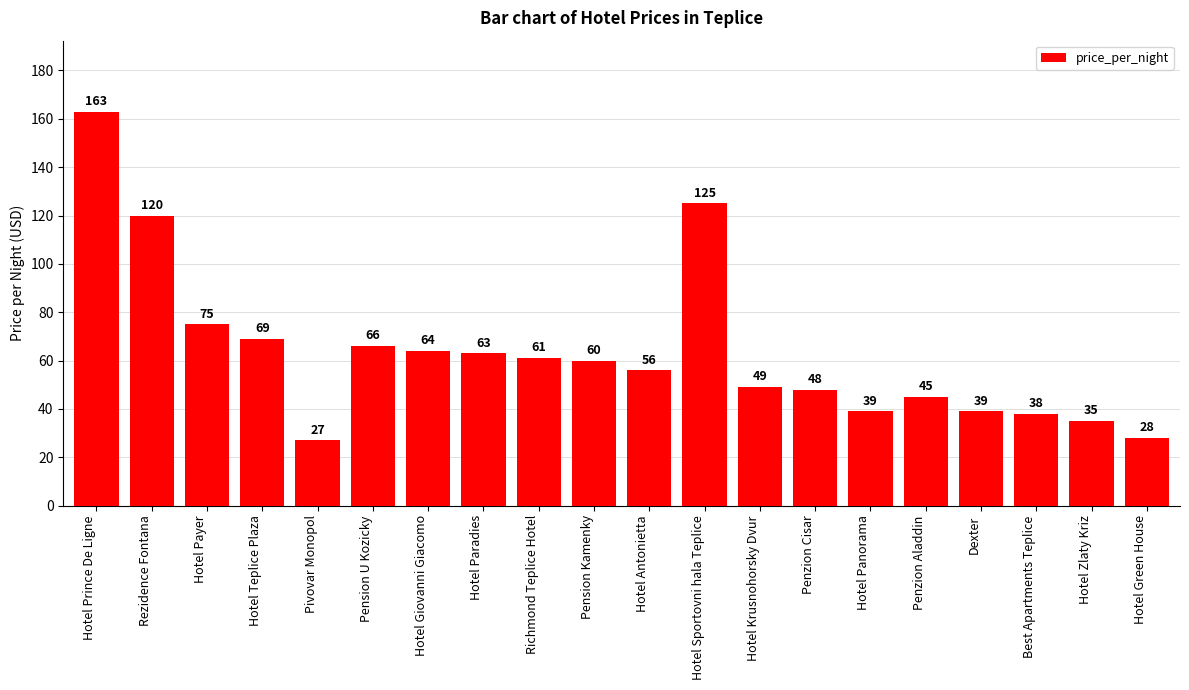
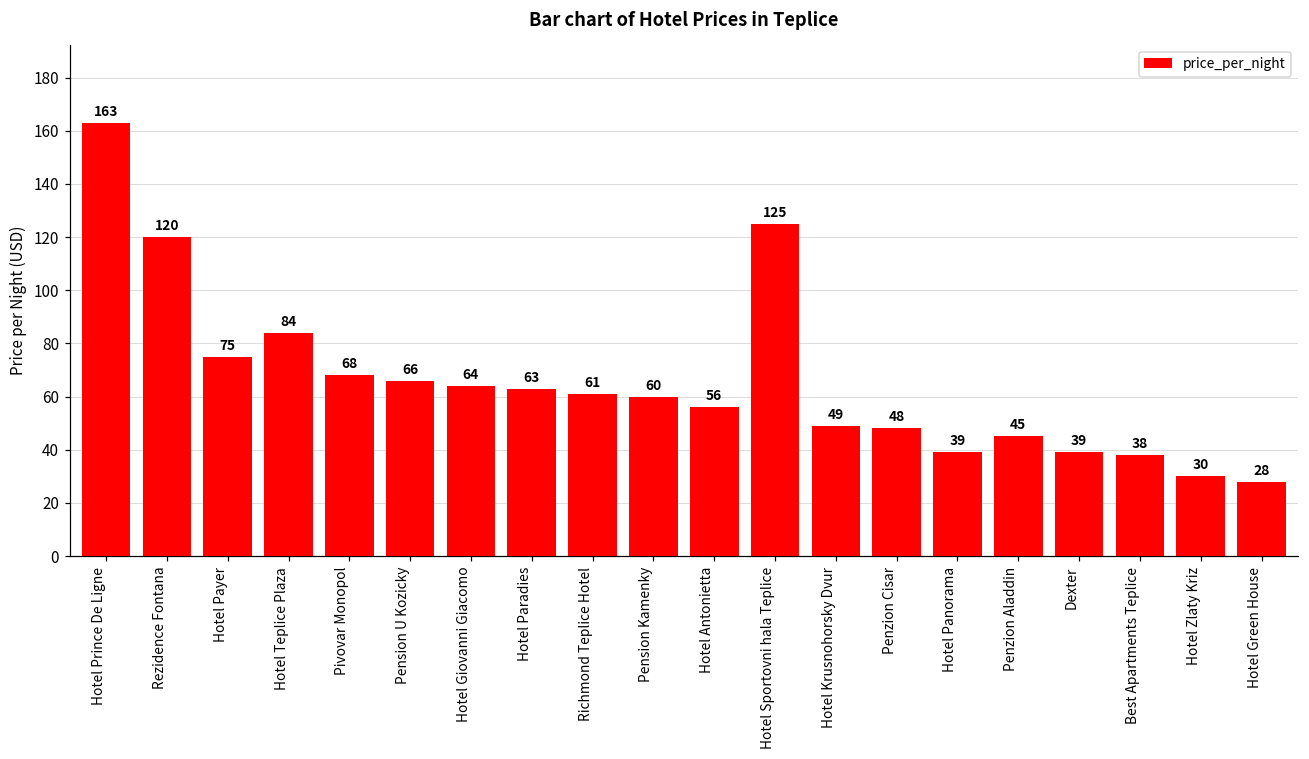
  {
    "Hotel Prince De Ligne": 163,
    "Rezidence Fontana": 120,
    "Hotel Payer": 75,
-   "Hotel Teplice Plaza": 69,
-   "Pivovar Monopol": 27,
+   "Hotel Teplice Plaza": 84,
+   "Pivovar Monopol": 68,
    "Pension U Kozicky": 66,
    "Hotel Giovanni Giacomo": 64,
    "Hotel Paradies": 63,
    "Richmond Teplice Hotel": 61,
    "Pension Kamenky": 60,
    "Hotel Antonietta": 56,
    "Hotel Sportovni hala Teplice": 125,
    "Hotel Krusnohorsky Dvur": 49,
    "Penzion Cisar": 48,
    "Hotel Panorama": 39,
    "Penzion Aladdin": 45,
    "Dexter": 39,
    "Best Apartments Teplice": 38,
-   "Hotel Zlaty Kriz": 35,
+   "Hotel Zlaty Kriz": 30,
    "Hotel Green House": 28
  }
